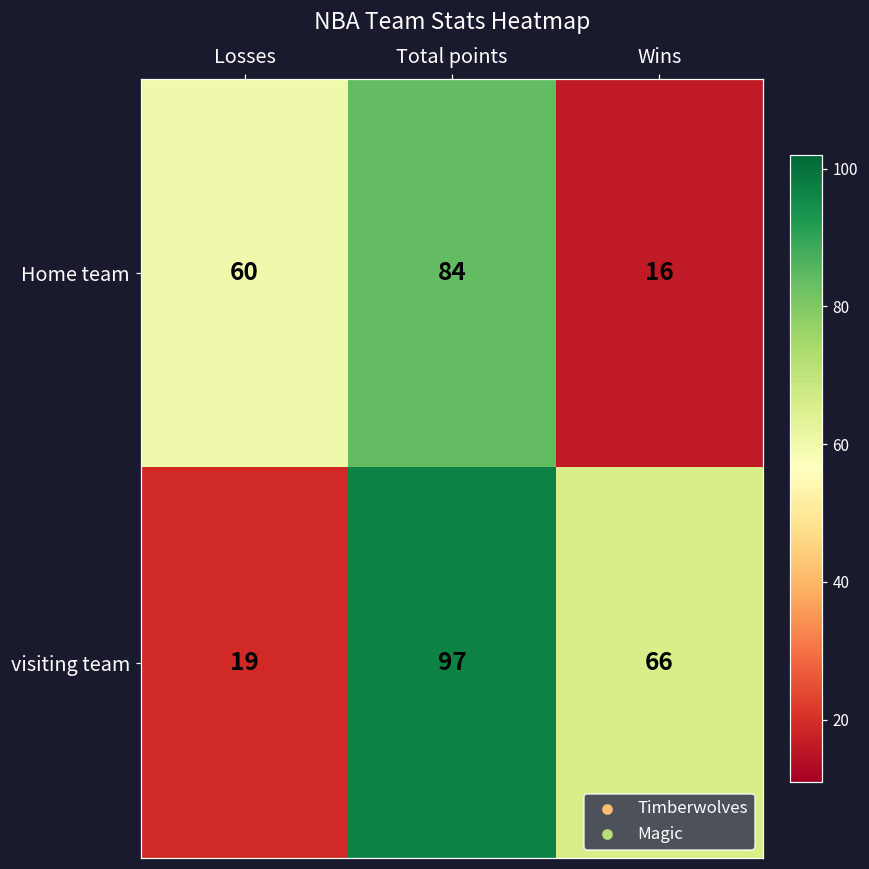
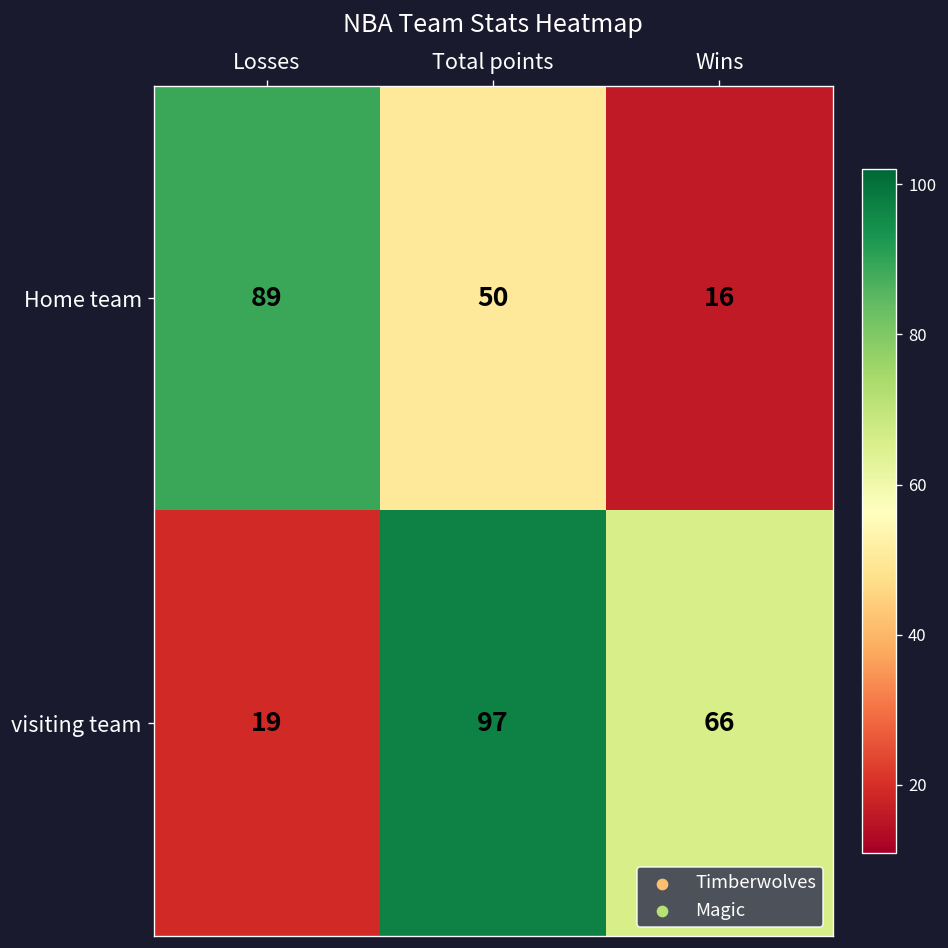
  {
    "Home team": {
-     "Losses": 60,
-     "Total points": 84,
+     "Losses": 89,
+     "Total points": 50,
      "Wins": 16
    },
    "visiting team": {
      "Losses": 19,
      "Total points": 97,
      "Wins": 66
    }
  }
